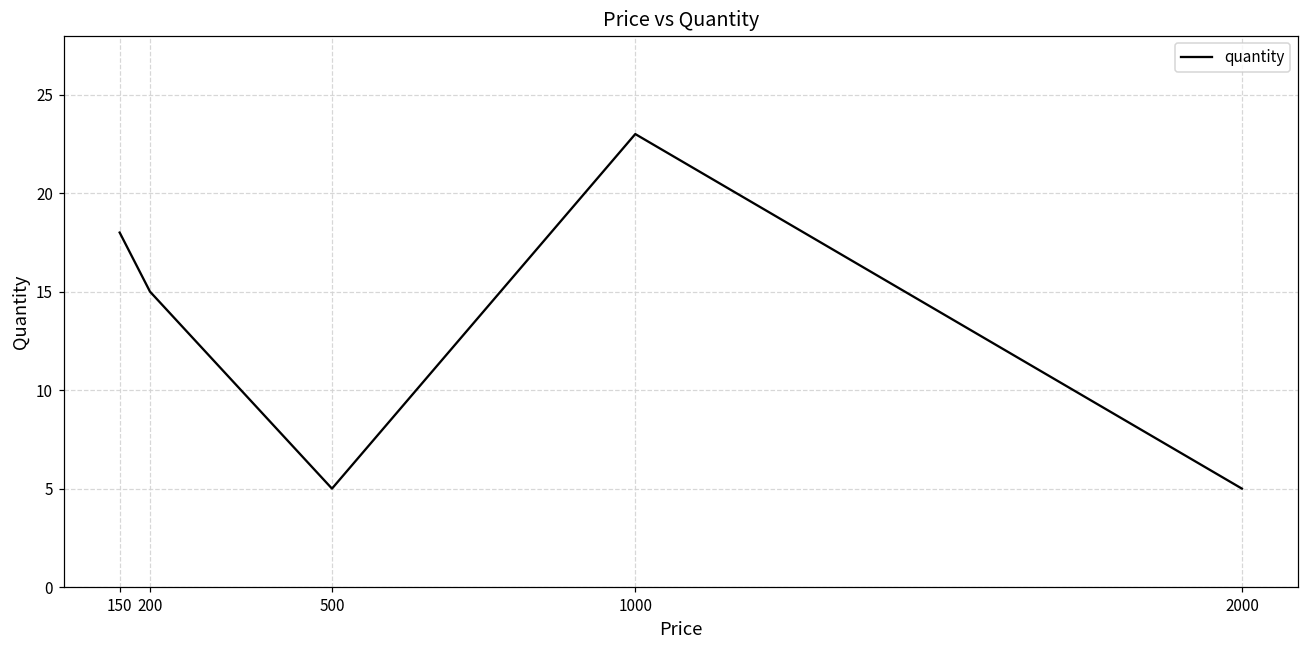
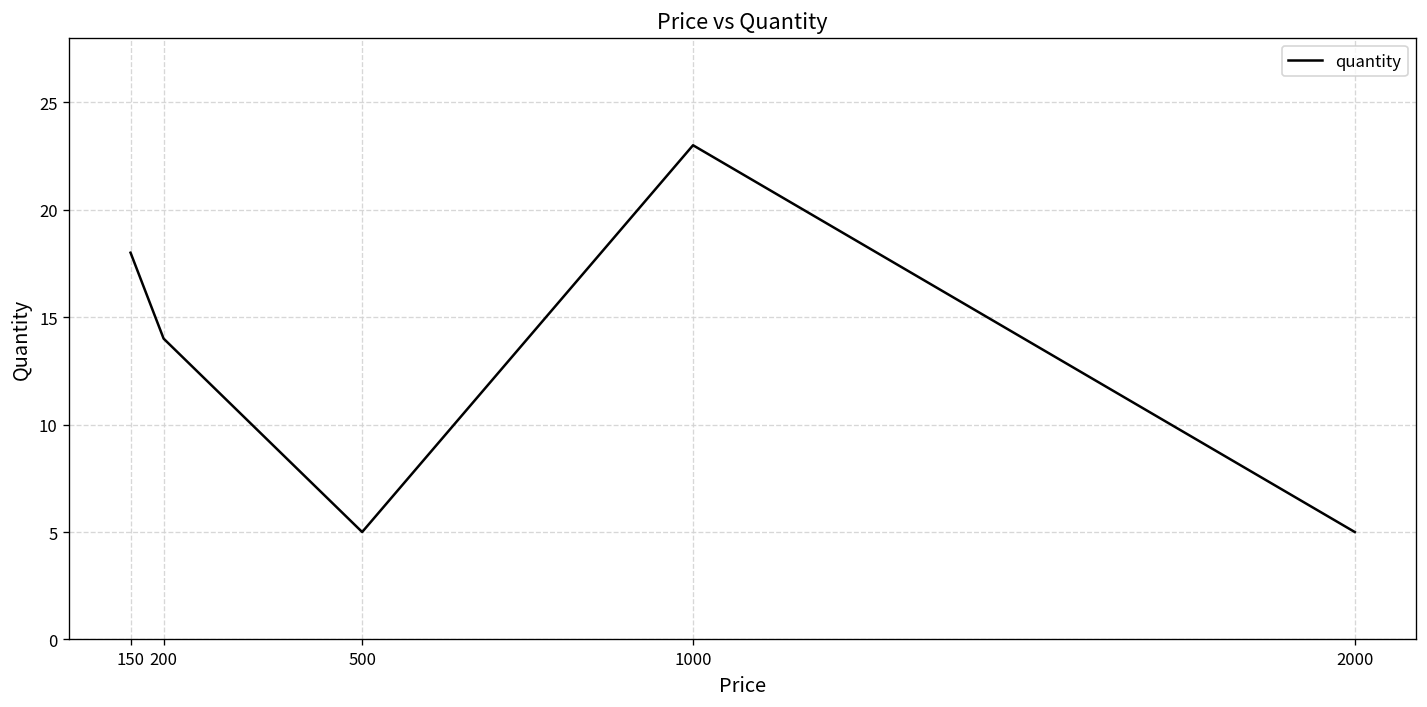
  {
    "150": 18,
-   "200": 15,
+   "200": 14,
    "500": 5,
    "1000": 23,
    "2000": 5
  }
